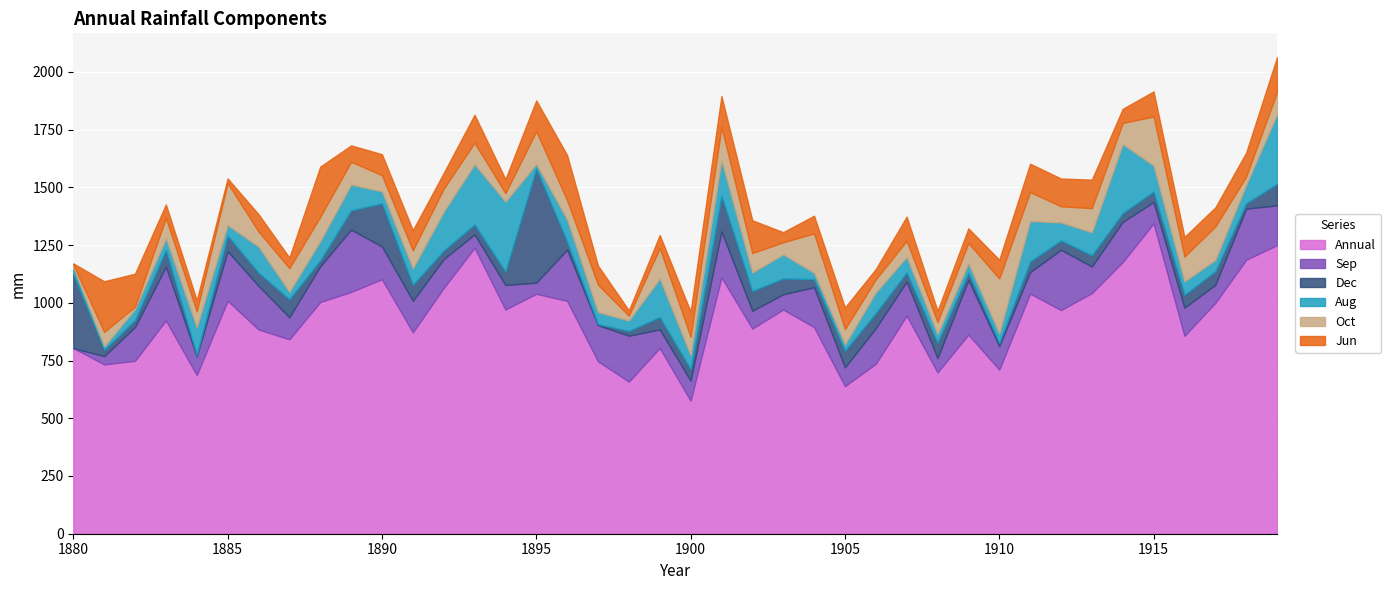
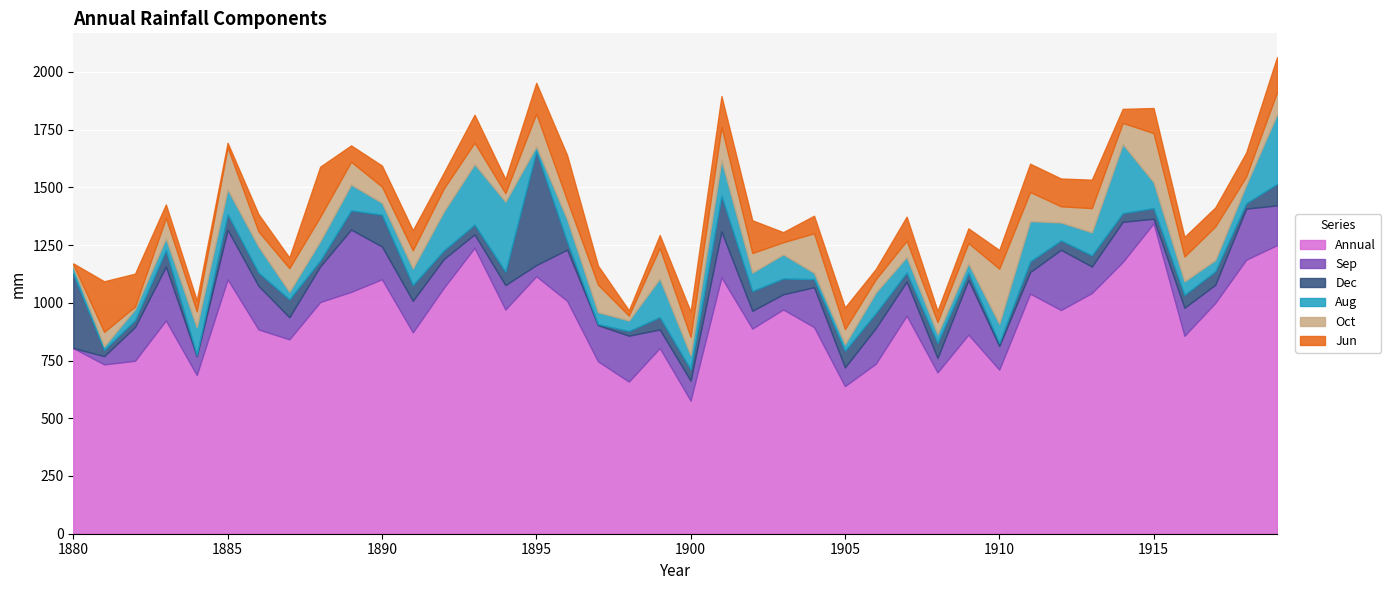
  {
    "Annual": {
-     "1885": 1010,
+     "1885": 1100,
      "1890": 1100,
-     "1895": 1040,
+     "1895": 1110,
      "1900": 580,
      "1905": 640,
      "1910": 710,
      "1915": 1340
    },
    "Sep": {
      "1885": 210,
      "1890": 140,
      "1895": 50,
      "1900": 90,
      "1905": 80,
      "1910": 100,
-     "1915": 90
+     "1915": 20
    },
    "Dec": {
      "1880": 320,
      "1885": 70,
-     "1890": 190,
+     "1890": 140,
      "1895": 490,
      "1900": 50,
      "1905": 70,
      "1910": 10,
      "1915": 50
    },
    "Aug": {
      "1880": 30,
-     "1885": 50,
+     "1885": 110,
      "1890": 50,
      "1895": 20,
      "1900": 60,
      "1905": 30,
-     "1910": 40,
+     "1910": 80,
      "1915": 110
    },
    "Oct": {
      "1885": 180,
      "1890": 70,
      "1895": 140,
      "1900": 80,
      "1905": 70,
      "1910": 240,
      "1915": 210
    },
    "Jun": {
      "1885": 20,
      "1890": 90,
      "1895": 130,
      "1900": 110,
      "1905": 90,
      "1910": 80,
      "1915": 110
    }
  }
